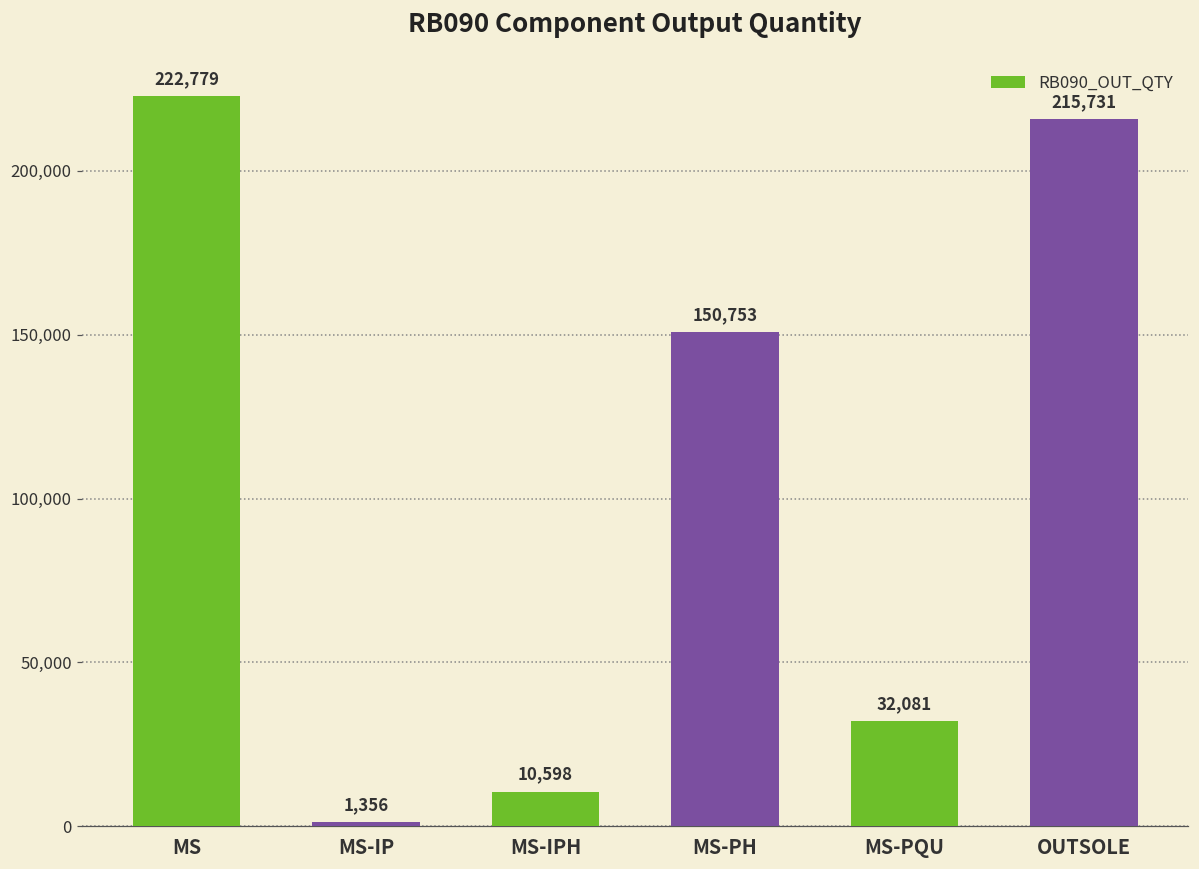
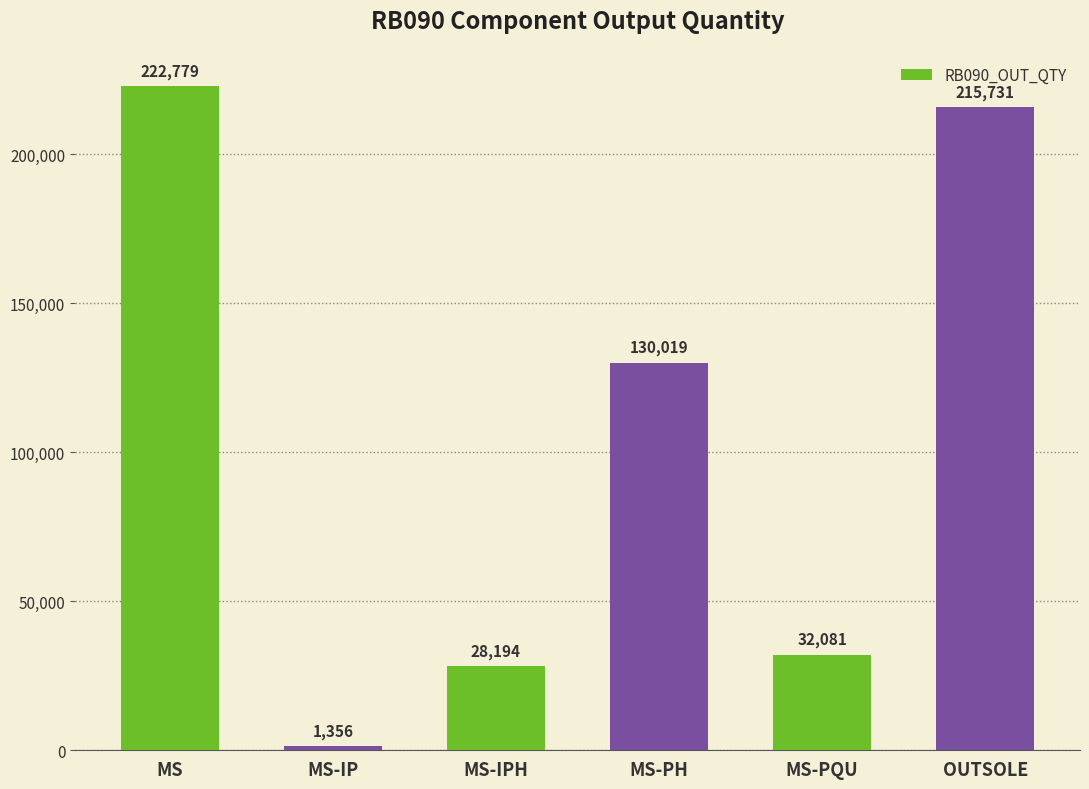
  {
    "MS": "222,779",
    "MS-IP": "1,356",
-   "MS-IPH": "10,598",
-   "MS-PH": "150,753",
+   "MS-IPH": "28,194",
+   "MS-PH": "130,019",
    "OUTSOLE": "215,731"
  }
